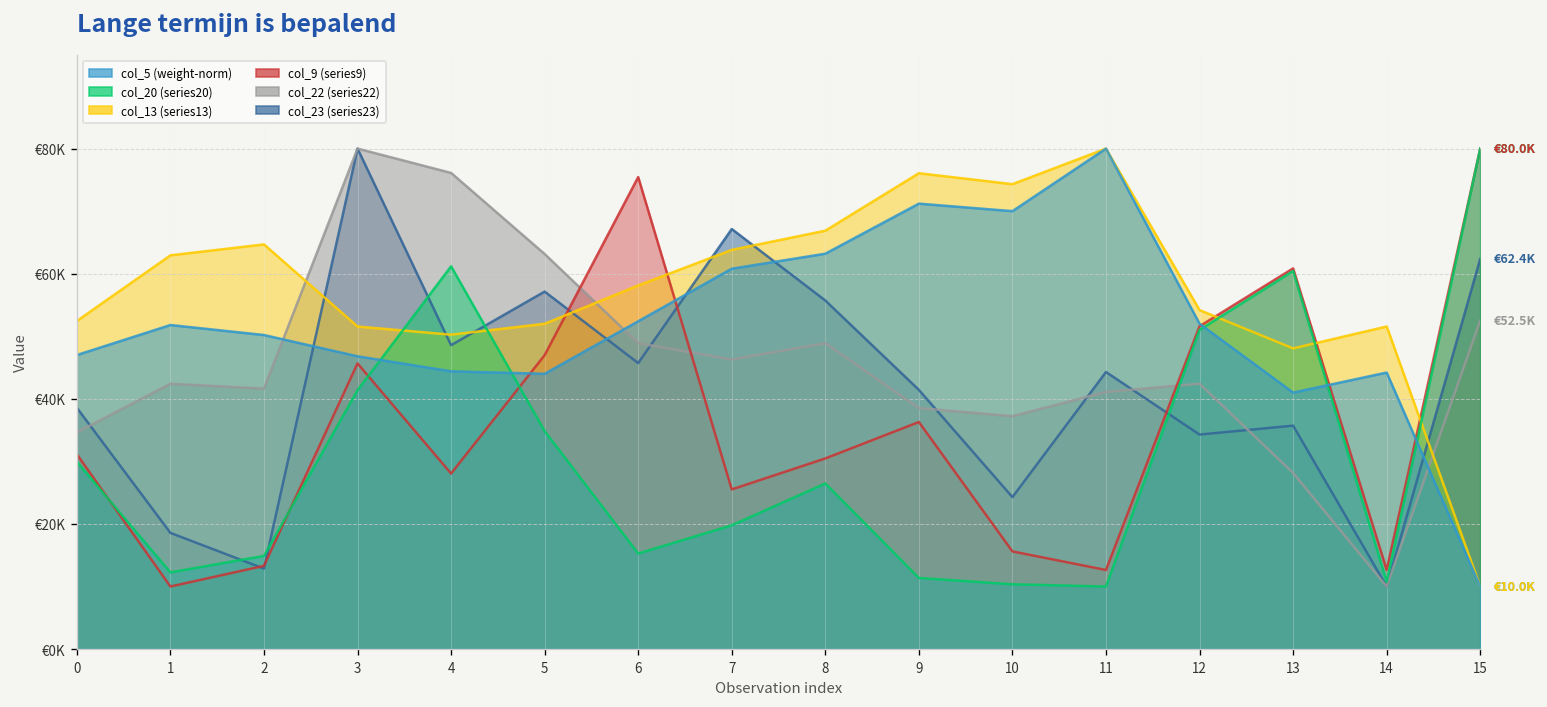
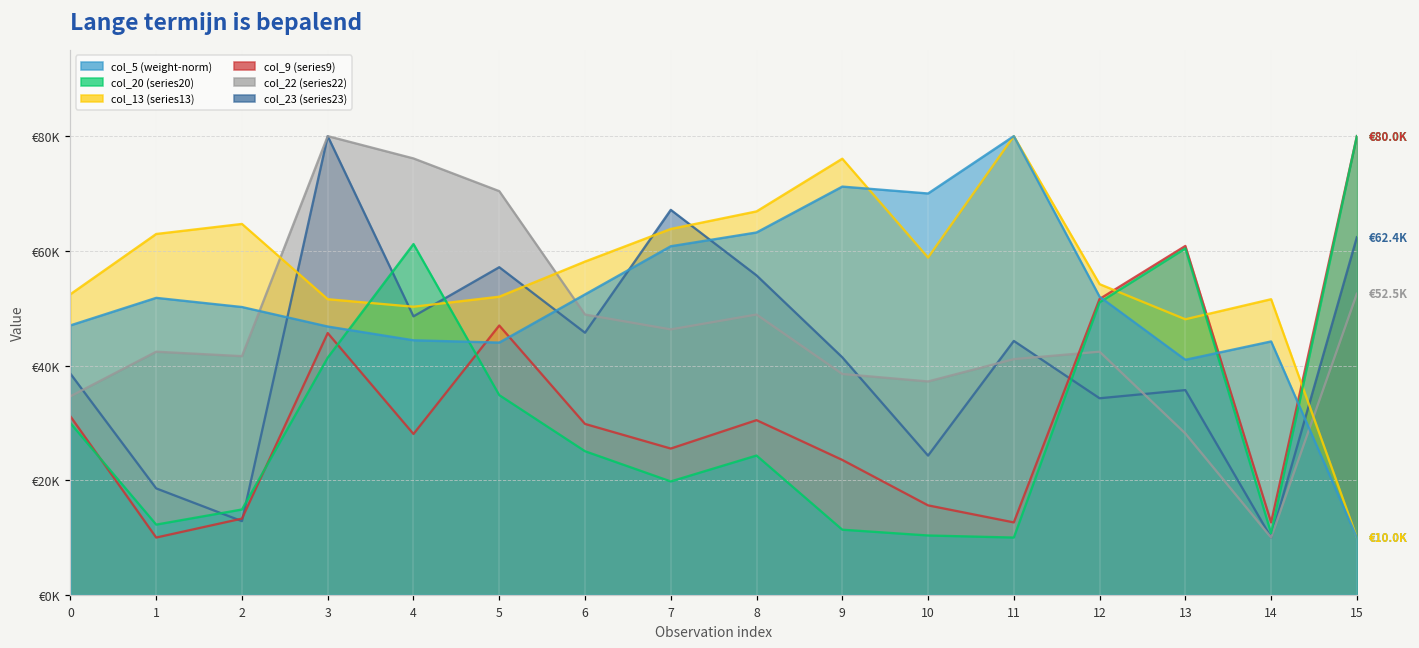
  {
    "col_22 (series22)": {
      "0": "€35000",
      "1": "€42000",
      "2": "€42000",
      "4": "€76000",
-     "5": "€63000",
+     "5": "€70000",
      "6": "€49000",
      "7": "€46000",
      "8": "€49000",
      "9": "€39000",
      "10": "€37000",
      "11": "€41000",
      "12": "€42000",
      "13": "€28000"
    },
    "col_9 (series9)": {
      "0": "€31000",
      "1": "€10000",
      "3": "€46000",
      "4": "€28000",
      "5": "€47000",
-     "6": "€75000",
+     "6": "€30000",
      "7": "€26000",
      "8": "€30000",
-     "9": "€36000",
+     "9": "€24000",
      "10": "€16000",
      "11": "€13000",
      "14": "€13000"
    },
    "col_13 (series13)": {
      "0": "€52000",
      "1": "€63000",
      "2": "€65000",
      "3": "€52000",
      "4": "€50000",
      "5": "€52000",
      "6": "€58000",
      "7": "€64000",
      "8": "€67000",
      "9": "€76000",
-     "10": "€74000",
+     "10": "€59000",
      "12": "€54000",
      "13": "€48000",
      "14": "€52000"
    },
    "col_20 (series20)": {
      "0": "€30000",
      "1": "€12000",
      "2": "€15000",
      "3": "€41000",
      "4": "€61000",
      "5": "€35000",
-     "6": "€15000",
+     "6": "€25000",
      "7": "€20000",
-     "8": "€26000",
+     "8": "€24000",
      "9": "€11000",
      "10": "€10000",
      "11": "€10000",
      "12": "€51000",
      "14": "€11000"
    }
  }
